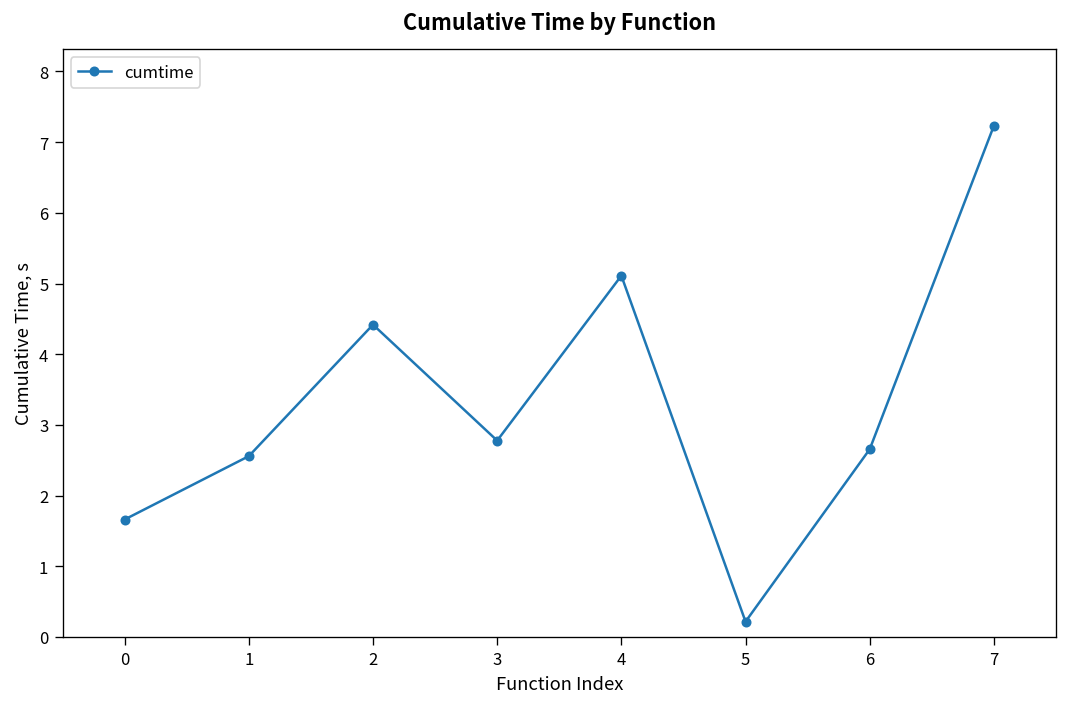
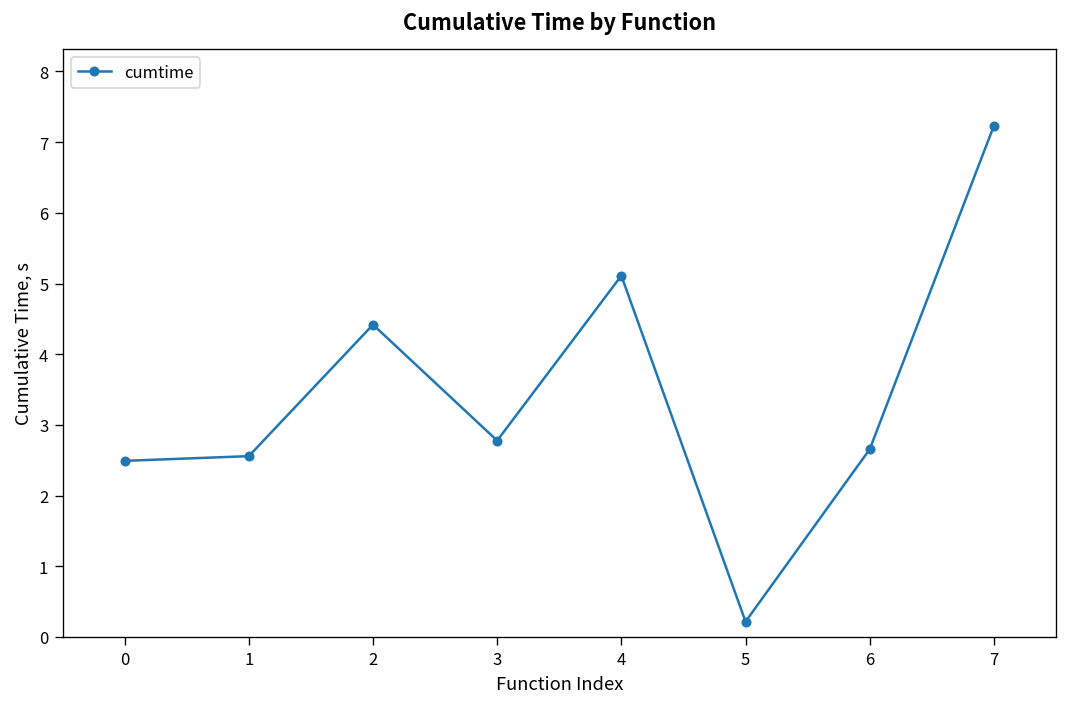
  {
-   "0": 1.7,
+   "0": 2.5,
    "1": 2.6,
    "2": 4.4,
    "3": 2.8,
    "4": 5.1,
    "5": 0.2,
    "6": 2.7,
    "7": 7.2
  }
